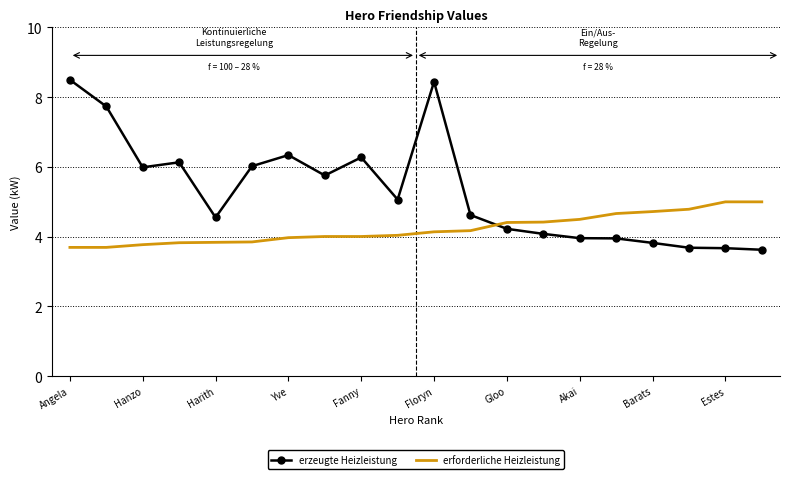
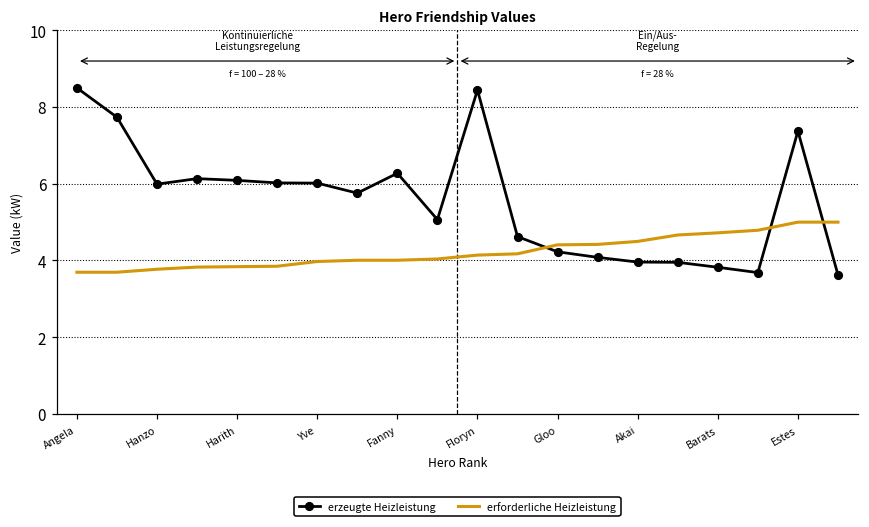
  {
    "erzeugte Heizleistung": {
      "Angela": 8.5,
      "Hanzo": 6.0,
-     "Harith": 4.6,
-     "Yve": 6.3,
+     "Harith": 6.1,
+     "Yve": 6.0,
      "Fanny": 6.3,
      "Floryn": 8.4,
      "Gloo": 4.2,
      "Akai": 4.0,
      "Barats": 3.8,
-     "Estes": 3.7
+     "Estes": 7.4
    },
    "erforderliche Heizleistung": {
      "Angela": 3.7,
      "Hanzo": 3.8,
      "Harith": 3.8,
      "Yve": 4.0,
      "Fanny": 4.0,
      "Floryn": 4.1,
      "Gloo": 4.4,
      "Akai": 4.5,
      "Barats": 4.7,
      "Estes": 5.0
    }
  }
